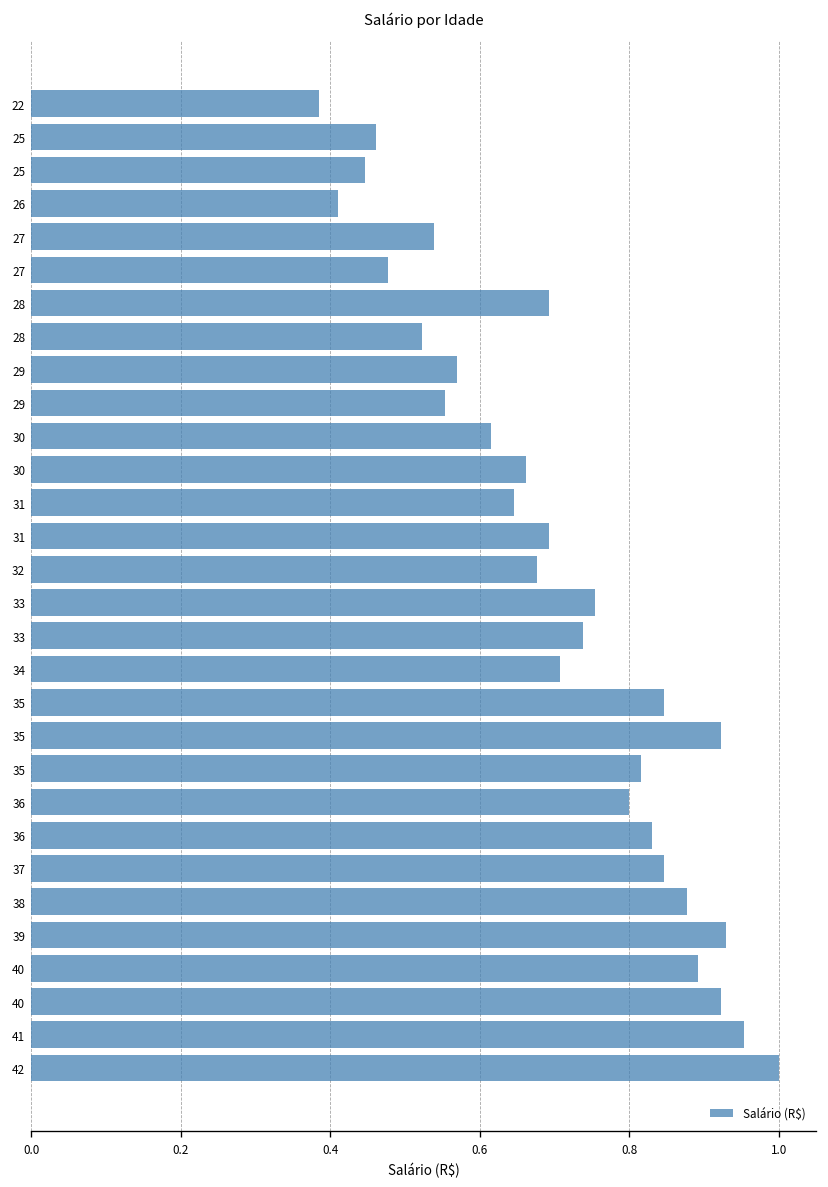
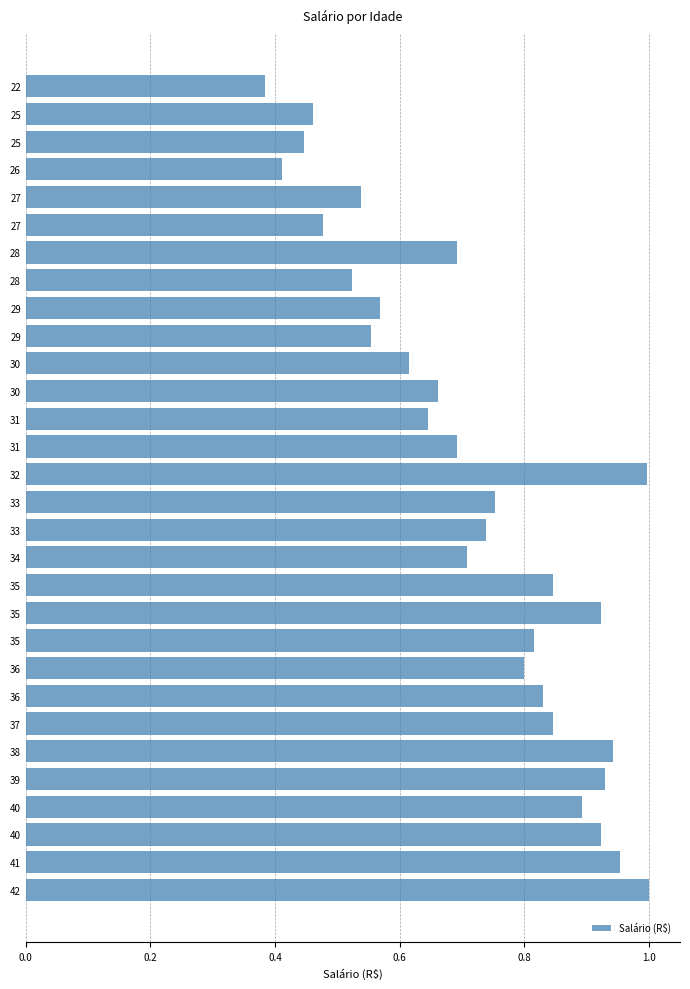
  {
    "22": 0.38,
    "26": 0.41,
-   "32": 0.68,
+   "32": 1.00,
    "34": 0.71,
    "37": 0.85,
-   "38": 0.88,
+   "38": 0.94,
    "39": 0.93,
    "41": 0.95,
    "42": 1.00
  }
